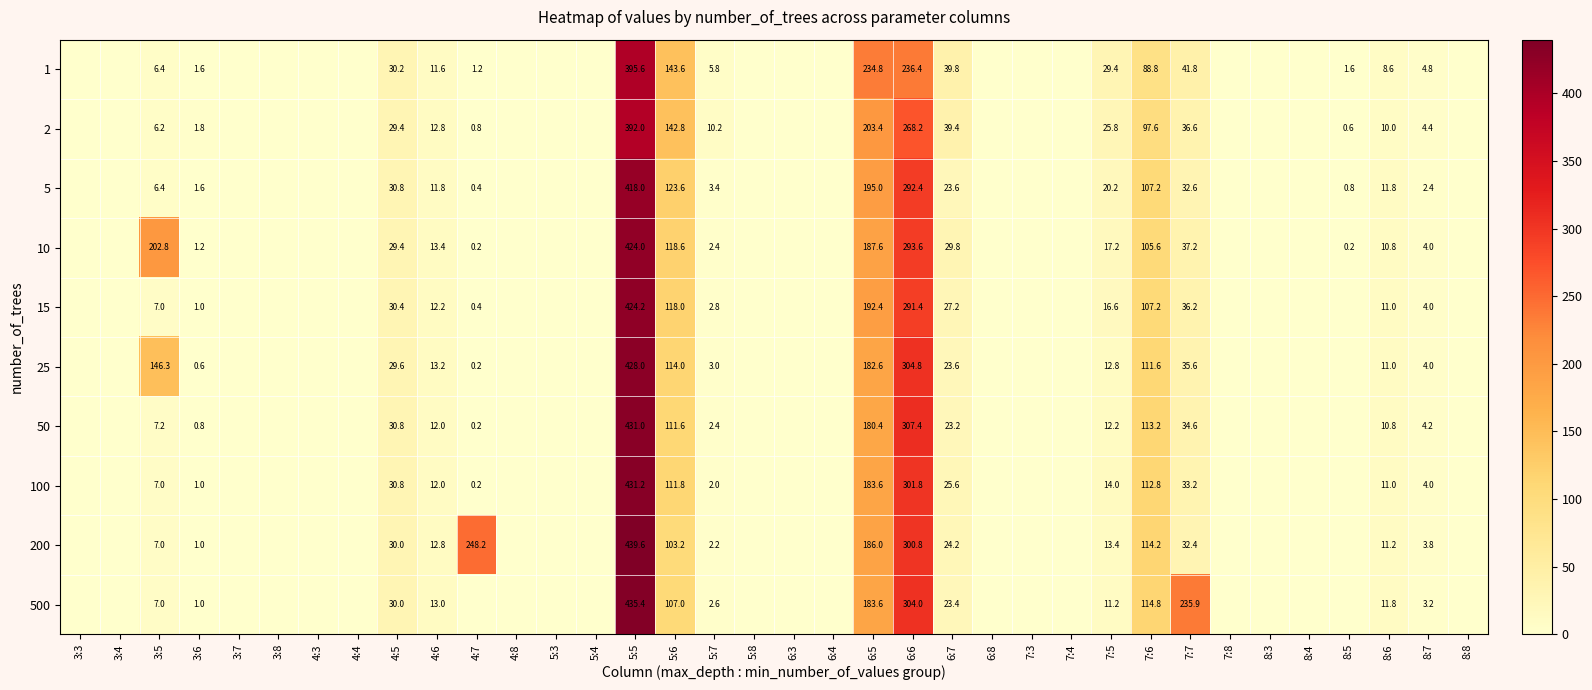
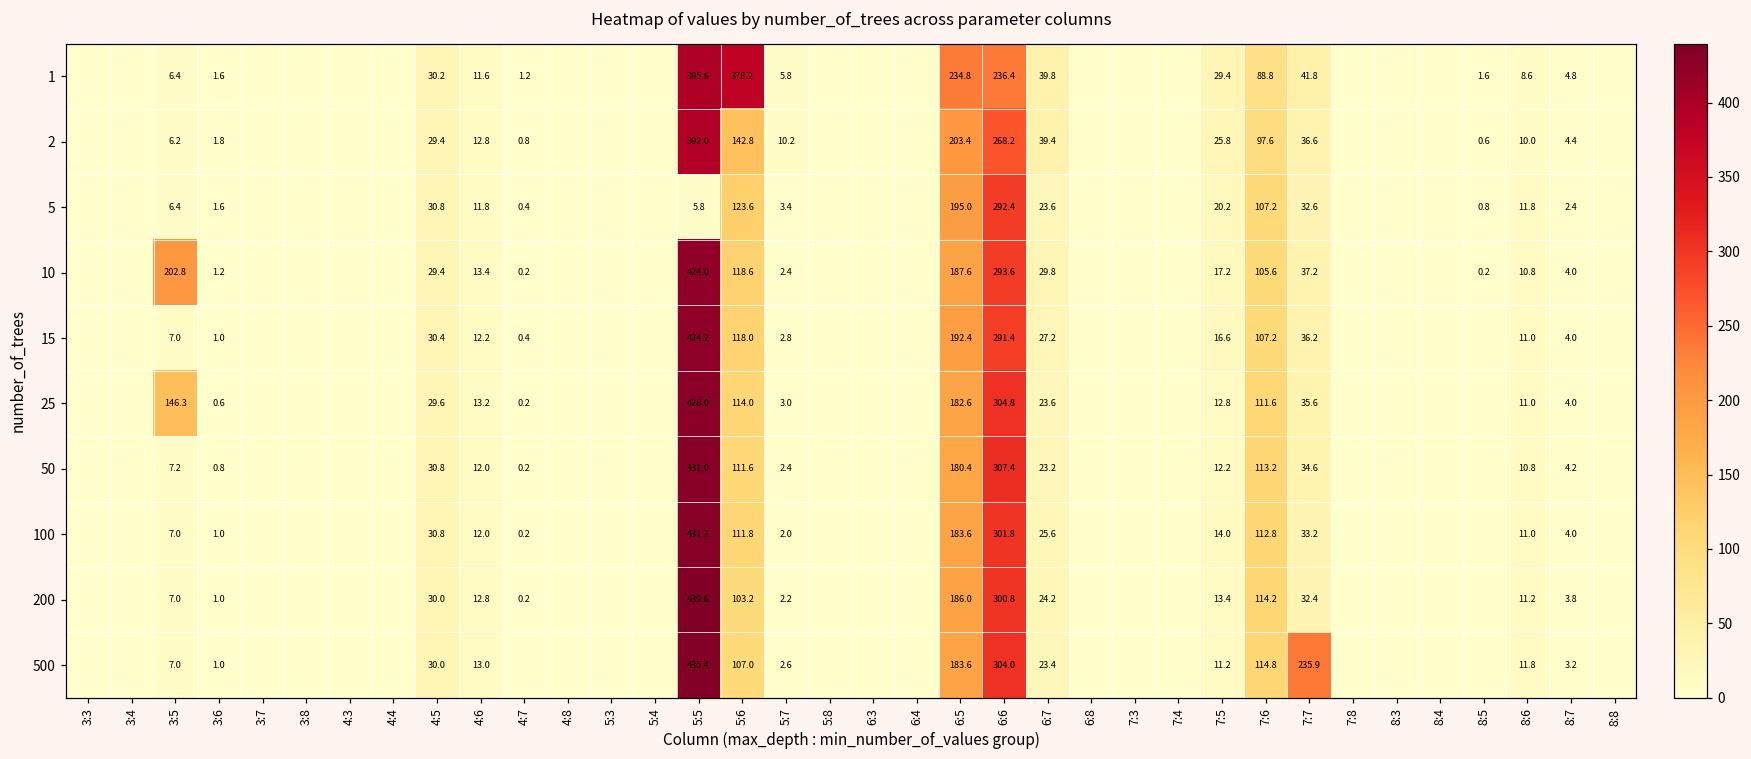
  {
    "1": {
      "3:5": 6.4,
      "3:6": 1.6,
      "4:5": 30.2,
      "4:6": 11.6,
      "4:7": 1.2,
      "5:5": 395.6,
-     "5:6": 143.6,
+     "5:6": 378.2,
      "5:7": 5.8,
      "6:5": 234.8,
      "6:6": 236.4,
      "6:7": 39.8,
      "7:5": 29.4,
      "7:6": 88.8,
      "7:7": 41.8,
      "8:5": 1.6,
      "8:6": 8.6,
      "8:7": 4.8
    },
    "2": {
      "3:5": 6.2,
      "3:6": 1.8,
      "4:5": 29.4,
      "4:6": 12.8,
      "4:7": 0.8,
      "5:5": 392.0,
      "5:6": 142.8,
      "5:7": 10.2,
      "6:5": 203.4,
      "6:6": 268.2,
      "6:7": 39.4,
      "7:5": 25.8,
      "7:6": 97.6,
      "7:7": 36.6,
      "8:5": 0.6,
      "8:6": 10.0,
      "8:7": 4.4
    },
    "5": {
      "3:5": 6.4,
      "3:6": 1.6,
      "4:5": 30.8,
      "4:6": 11.8,
      "4:7": 0.4,
-     "5:5": 418.0,
+     "5:5": 5.8,
      "5:6": 123.6,
      "5:7": 3.4,
      "6:5": 195.0,
      "6:6": 292.4,
      "6:7": 23.6,
      "7:5": 20.2,
      "7:6": 107.2,
      "7:7": 32.6,
      "8:5": 0.8,
      "8:6": 11.8,
      "8:7": 2.4
    },
    "10": {
      "3:5": 202.8,
      "3:6": 1.2,
      "4:5": 29.4,
      "4:6": 13.4,
      "4:7": 0.2,
      "5:5": 424.0,
      "5:6": 118.6,
      "5:7": 2.4,
      "6:5": 187.6,
      "6:6": 293.6,
      "6:7": 29.8,
      "7:5": 17.2,
      "7:6": 105.6,
      "7:7": 37.2,
      "8:5": 0.2,
      "8:6": 10.8,
      "8:7": 4.0
    },
    "15": {
      "3:5": 7.0,
      "3:6": 1.0,
      "4:5": 30.4,
      "4:6": 12.2,
      "4:7": 0.4,
      "5:5": 424.2,
      "5:6": 118.0,
      "5:7": 2.8,
      "6:5": 192.4,
      "6:6": 291.4,
      "6:7": 27.2,
      "7:5": 16.6,
      "7:6": 107.2,
      "7:7": 36.2,
      "8:6": 11.0,
      "8:7": 4.0
    },
    "25": {
      "3:5": 146.3,
      "3:6": 0.6,
      "4:5": 29.6,
      "4:6": 13.2,
      "4:7": 0.2,
      "5:5": 428.0,
      "5:6": 114.0,
      "5:7": 3.0,
      "6:5": 182.6,
      "6:6": 304.8,
      "6:7": 23.6,
      "7:5": 12.8,
      "7:6": 111.6,
      "7:7": 35.6,
      "8:6": 11.0,
      "8:7": 4.0
    },
    "50": {
      "3:5": 7.2,
      "3:6": 0.8,
      "4:5": 30.8,
      "4:6": 12.0,
      "4:7": 0.2,
      "5:5": 431.0,
      "5:6": 111.6,
      "5:7": 2.4,
      "6:5": 180.4,
      "6:6": 307.4,
      "6:7": 23.2,
      "7:5": 12.2,
      "7:6": 113.2,
      "7:7": 34.6,
      "8:6": 10.8,
      "8:7": 4.2
    },
    "100": {
      "3:5": 7.0,
      "3:6": 1.0,
      "4:5": 30.8,
      "4:6": 12.0,
      "4:7": 0.2,
      "5:5": 431.2,
      "5:6": 111.8,
      "5:7": 2.0,
      "6:5": 183.6,
      "6:6": 301.8,
      "6:7": 25.6,
      "7:5": 14.0,
      "7:6": 112.8,
      "7:7": 33.2,
      "8:6": 11.0,
      "8:7": 4.0
    },
    "200": {
      "3:5": 7.0,
      "3:6": 1.0,
      "4:5": 30.0,
      "4:6": 12.8,
-     "4:7": 248.2,
+     "4:7": 0.2,
      "5:5": 439.6,
      "5:6": 103.2,
      "5:7": 2.2,
      "6:5": 186.0,
      "6:6": 300.8,
      "6:7": 24.2,
      "7:5": 13.4,
      "7:6": 114.2,
      "7:7": 32.4,
      "8:6": 11.2,
      "8:7": 3.8
    },
    "500": {
      "3:5": 7.0,
      "3:6": 1.0,
      "4:5": 30.0,
      "4:6": 13.0,
      "5:5": 435.4,
      "5:6": 107.0,
      "5:7": 2.6,
      "6:5": 183.6,
      "6:6": 304.0,
      "6:7": 23.4,
      "7:5": 11.2,
      "7:6": 114.8,
      "7:7": 235.9,
      "8:6": 11.8,
      "8:7": 3.2
    }
  }
